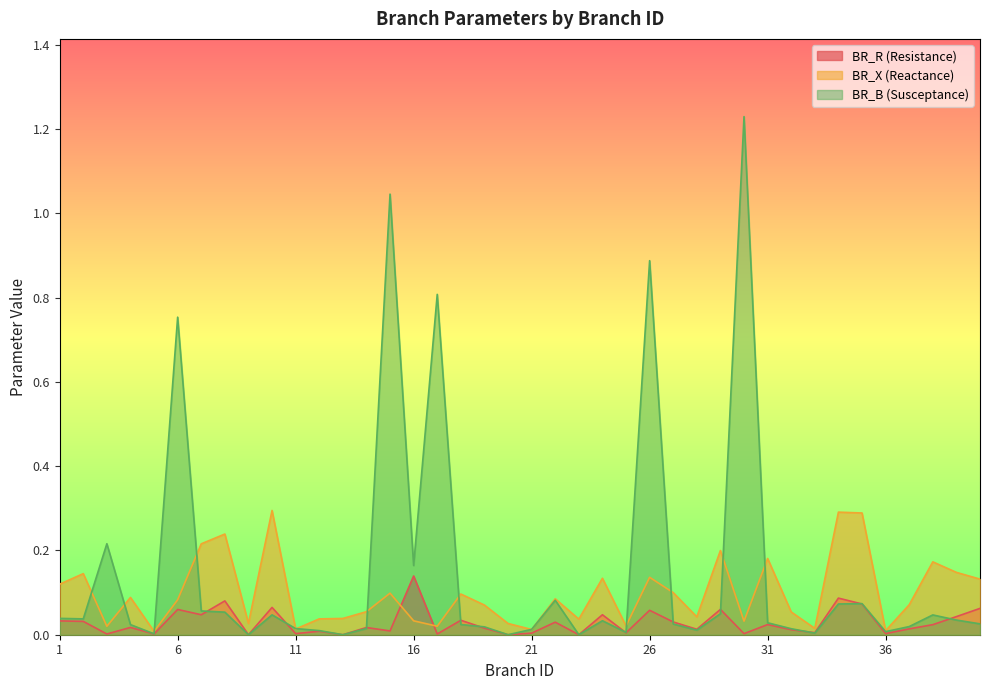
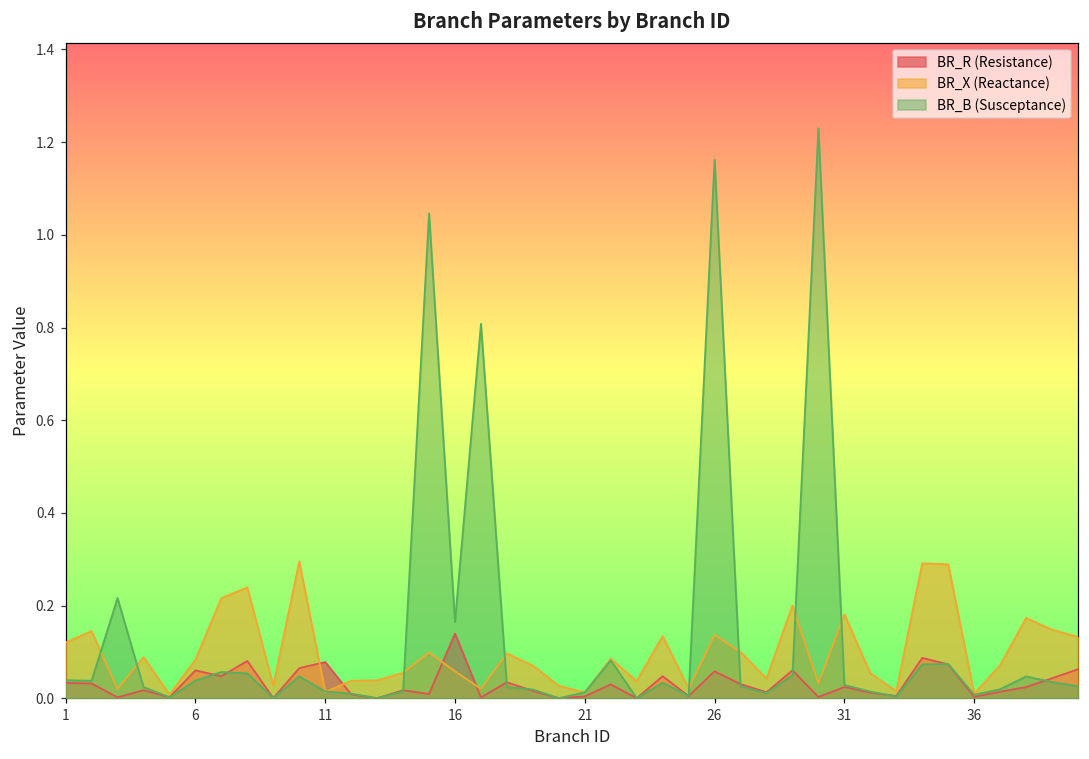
  {
    "BR_R (Resistance)": {
      "6": 0.06,
-     "11": 0.00,
+     "11": 0.08,
      "16": 0.14,
      "21": 0.00,
      "26": 0.06
    },
    "BR_X (Reactance)": {
      "1": 0.12,
      "6": 0.08,
-     "16": 0.03,
+     "16": 0.06,
      "26": 0.14,
      "31": 0.18
    },
    "BR_B (Susceptance)": {
-     "6": 0.75,
+     "6": 0.04,
      "16": 0.16,
-     "26": 0.89
+     "26": 1.16
    }
  }
